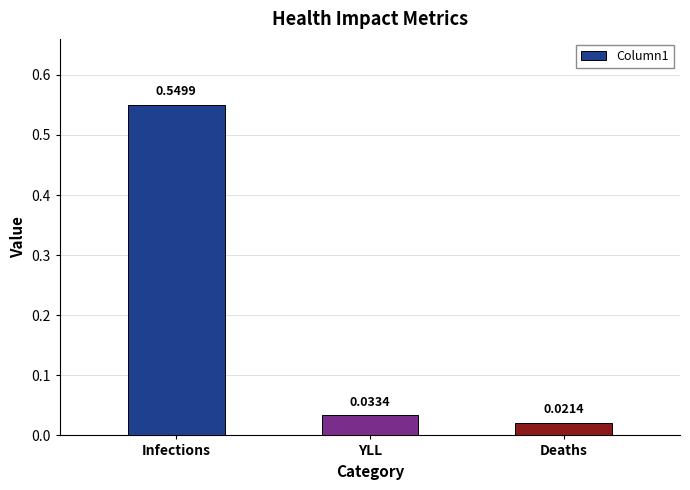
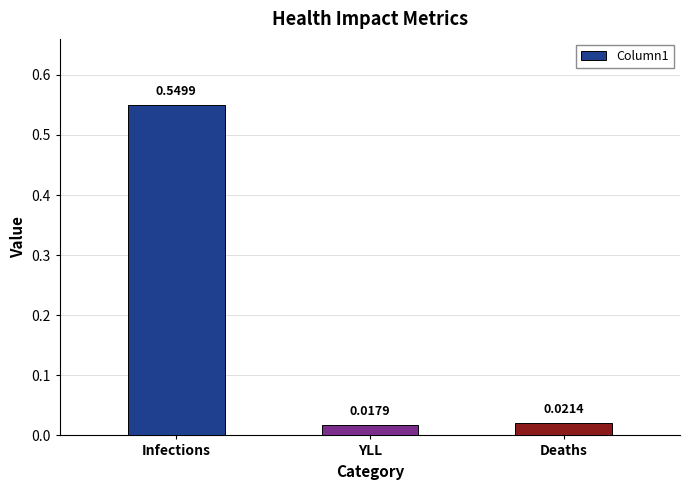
  {
    "Infections": 0.5499,
-   "YLL": 0.0334,
+   "YLL": 0.0179,
    "Deaths": 0.0214
  }
